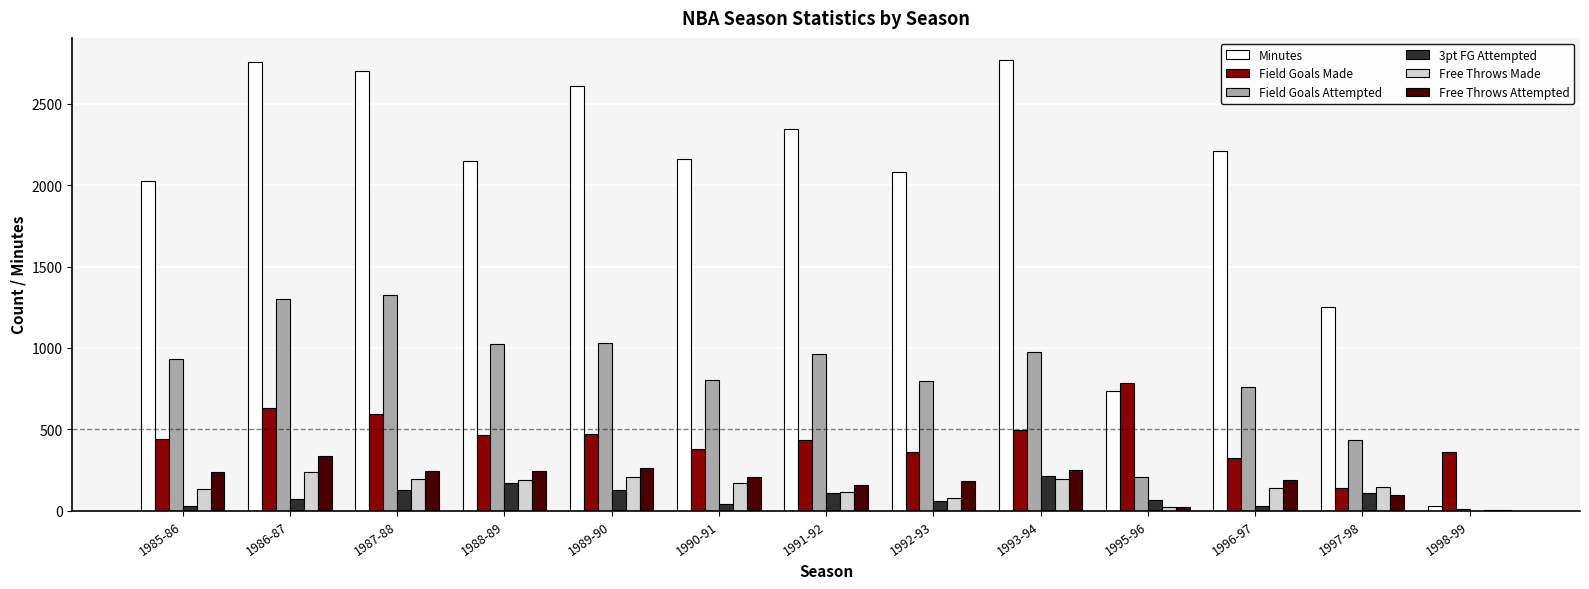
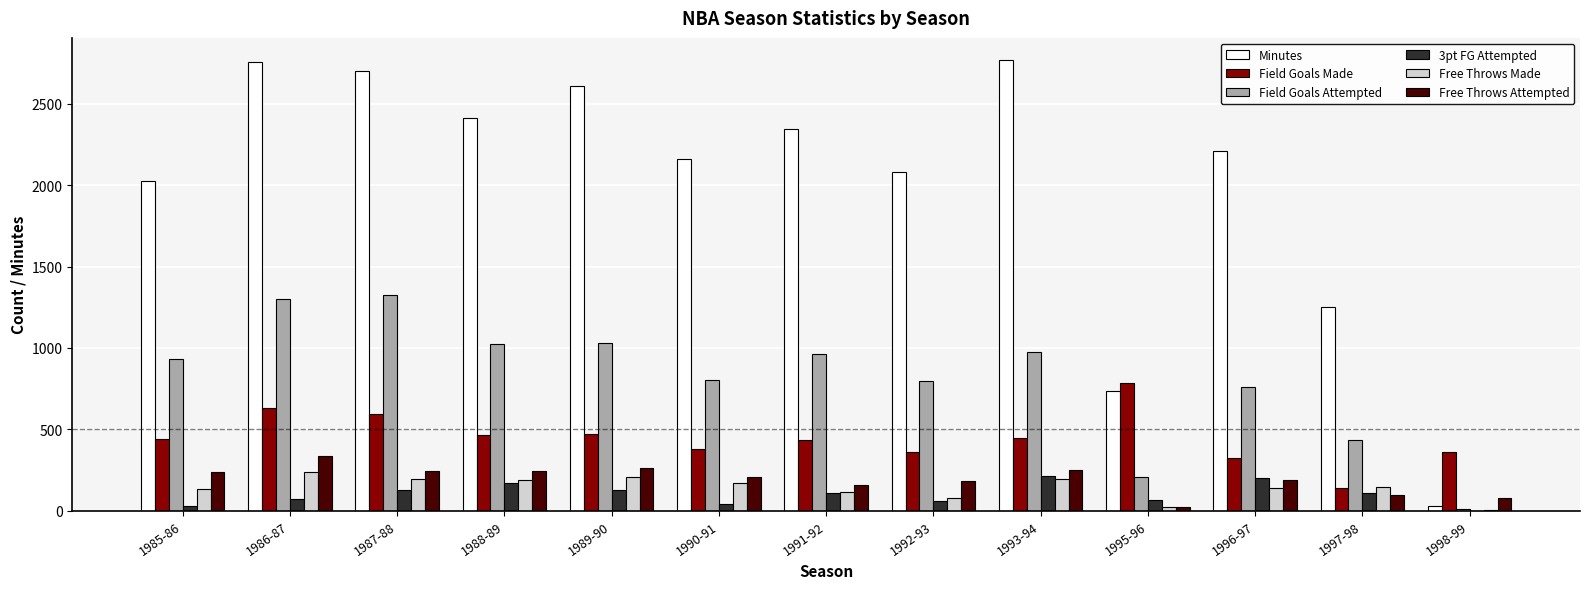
  {
    "Minutes": {
      "1985-86": 2030,
      "1986-87": 2760,
      "1987-88": 2700,
-     "1988-89": 2150,
+     "1988-89": 2410,
      "1989-90": 2610,
      "1990-91": 2160,
      "1991-92": 2340,
      "1992-93": 2080,
      "1993-94": 2770,
      "1995-96": 740,
      "1996-97": 2210,
      "1997-98": 1250,
      "1998-99": 30
    },
    "Field Goals Made": {
      "1985-86": 440,
      "1986-87": 630,
      "1987-88": 590,
      "1988-89": 460,
      "1989-90": 470,
      "1990-91": 380,
      "1991-92": 430,
      "1992-93": 360,
-     "1993-94": 500,
+     "1993-94": 450,
      "1995-96": 780,
      "1996-97": 320,
      "1997-98": 140,
      "1998-99": 360
    },
    "Field Goals Attempted": {
      "1985-86": 930,
      "1986-87": 1300,
      "1987-88": 1320,
      "1988-89": 1030,
      "1989-90": 1030,
      "1990-91": 800,
      "1991-92": 960,
      "1992-93": 800,
      "1993-94": 980,
      "1995-96": 210,
      "1996-97": 760,
      "1997-98": 430
    },
    "3pt FG Attempted": {
      "1985-86": 30,
      "1986-87": 70,
      "1987-88": 130,
      "1988-89": 170,
      "1989-90": 130,
      "1990-91": 40,
      "1991-92": 110,
      "1992-93": 60,
      "1993-94": 210,
      "1995-96": 60,
-     "1996-97": 30,
+     "1996-97": 200,
      "1997-98": 110,
      "1998-99": 0
    },
    "Free Throws Made": {
      "1985-86": 130,
      "1986-87": 240,
      "1987-88": 190,
      "1988-89": 190,
      "1989-90": 210,
      "1990-91": 170,
      "1991-92": 120,
      "1992-93": 80,
      "1993-94": 190,
      "1995-96": 20,
      "1996-97": 140,
      "1997-98": 150
    },
    "Free Throws Attempted": {
      "1985-86": 240,
      "1986-87": 340,
      "1987-88": 240,
      "1988-89": 250,
      "1989-90": 260,
      "1990-91": 210,
      "1991-92": 160,
      "1992-93": 180,
      "1993-94": 250,
      "1995-96": 20,
      "1996-97": 190,
      "1997-98": 100,
-     "1998-99": 0
+     "1998-99": 80
    }
  }
